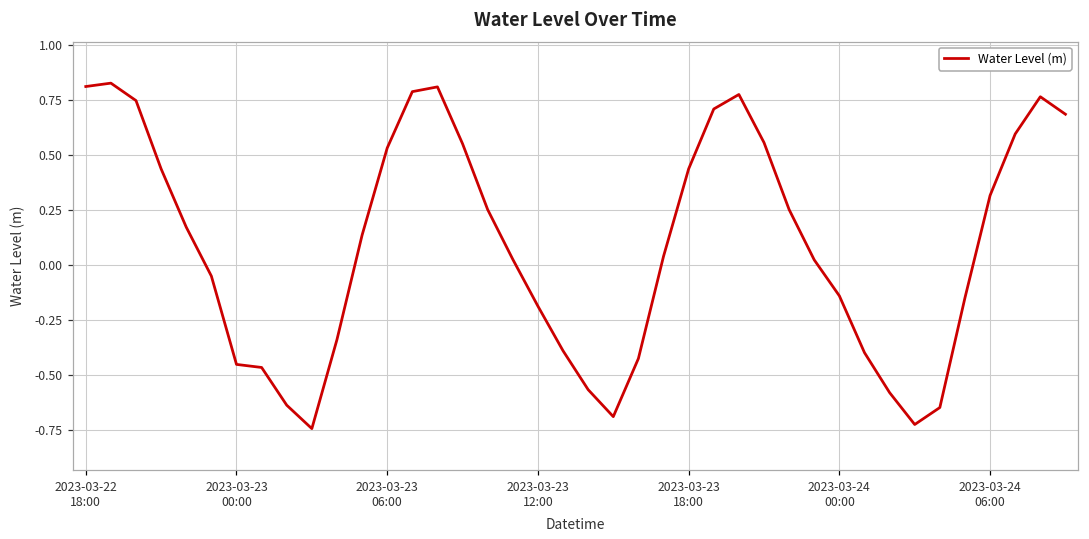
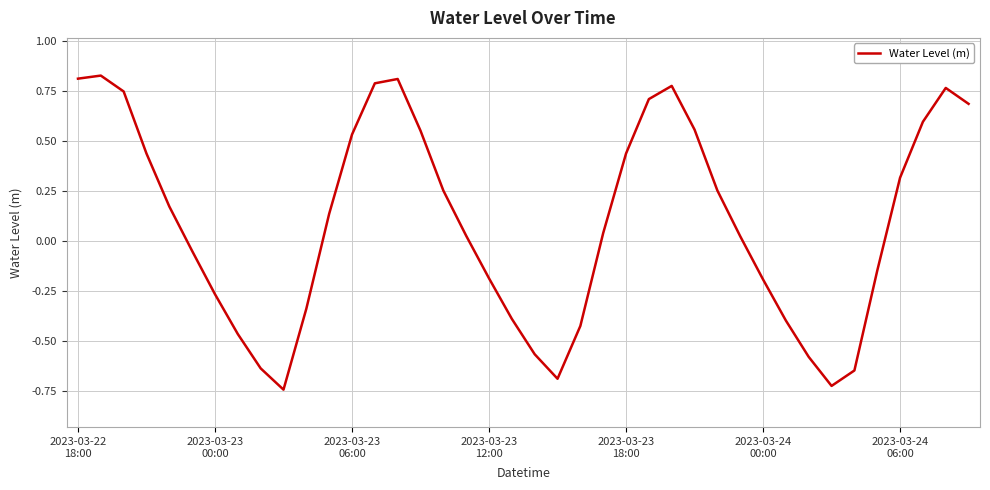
  {
    "2023-03-22 18:00": 0.81,
-   "2023-03-23 00:00": -0.45,
+   "2023-03-23 00:00": -0.27,
    "2023-03-23 06:00": 0.53,
    "2023-03-23 12:00": -0.19,
    "2023-03-23 18:00": 0.44,
-   "2023-03-24 00:00": -0.14,
+   "2023-03-24 00:00": -0.19,
    "2023-03-24 06:00": 0.32
  }
